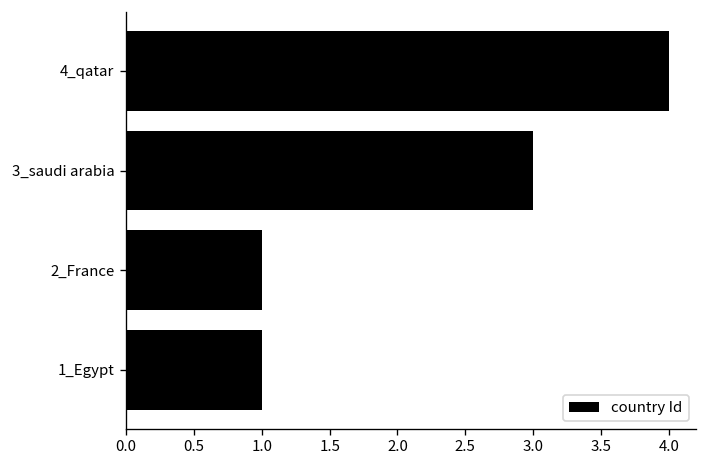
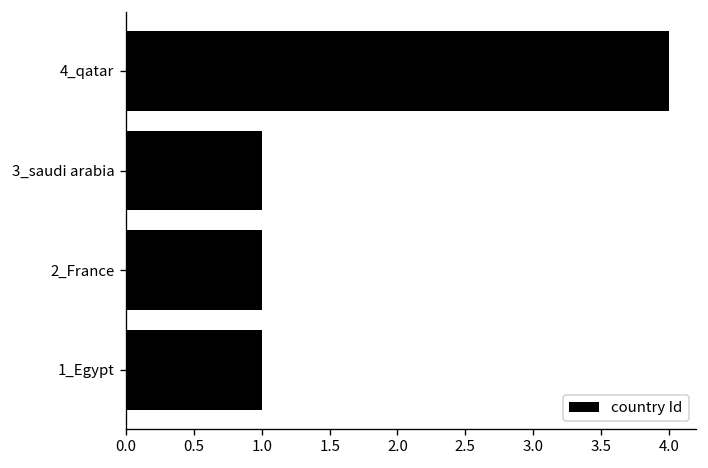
  {
    "4_qatar": 4,
-   "3_saudi arabia": 3,
+   "3_saudi arabia": 1,
    "2_France": 1,
    "1_Egypt": 1
  }
